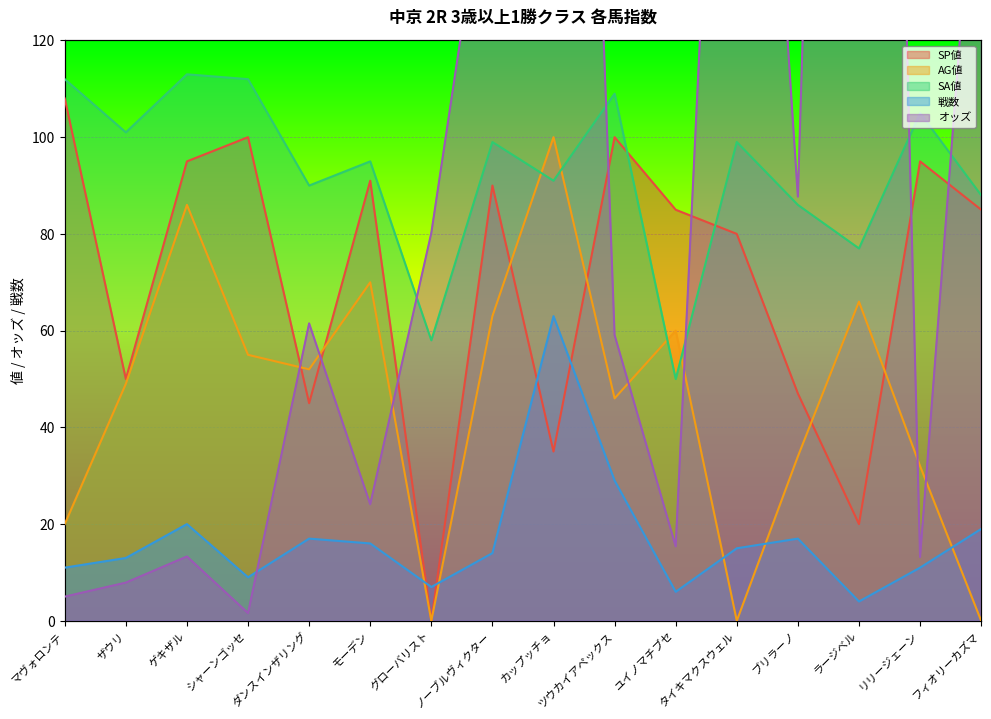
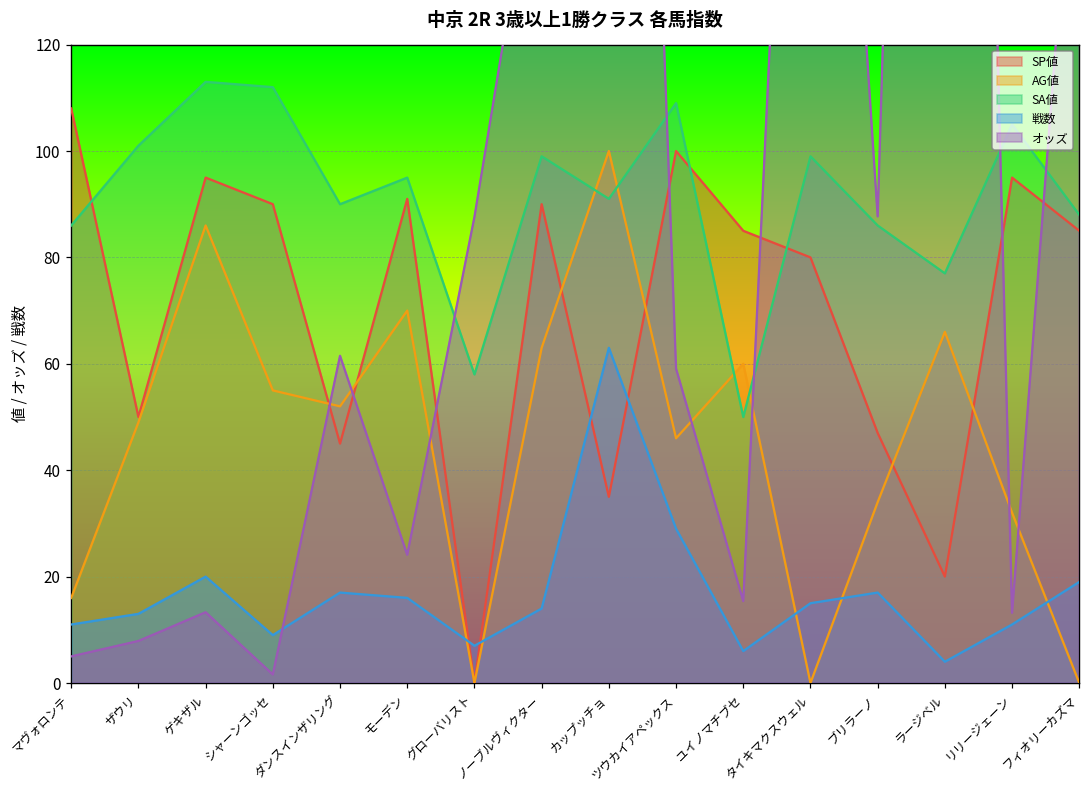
  {
    "SP値": {
      "マヴォロンテ": 108,
      "ザウリ": 50,
      "ゲキザル": 95,
-     "シャーンゴッセ": 100,
+     "シャーンゴッセ": 90,
      "ダンスインザリング": 45,
      "モーデン": 91,
      "ノーブルヴィクター": 90,
      "カップッチョ": 35,
      "ツウカイアペックス": 100,
      "ユイノマチブセ": 85,
      "タイキマクスウェル": 80,
      "ブリラーノ": 47,
      "ラージベル": 20,
      "リリージェーン": 95,
      "フィオリーカズマ": 85
    },
    "AG値": {
-     "マヴォロンテ": 20,
+     "マヴォロンテ": 16,
      "ザウリ": 49,
      "ゲキザル": 86,
      "シャーンゴッセ": 55,
      "ダンスインザリング": 52,
      "モーデン": 70,
      "ノーブルヴィクター": 63,
      "カップッチョ": 100,
      "ツウカイアペックス": 46,
      "ユイノマチブセ": 60,
      "タイキマクスウェル": 0,
      "ブリラーノ": 34,
      "ラージベル": 66,
      "リリージェーン": 32,
      "フィオリーカズマ": 0
    },
    "SA値": {
-     "マヴォロンテ": 112,
+     "マヴォロンテ": 86,
      "ザウリ": 101,
      "ゲキザル": 113,
      "シャーンゴッセ": 112,
      "ダンスインザリング": 90,
      "モーデン": 95,
      "グローバリスト": 58,
      "ノーブルヴィクター": 99,
      "カップッチョ": 91,
      "ツウカイアペックス": 109,
      "ユイノマチブセ": 50,
      "タイキマクスウェル": 99,
      "ブリラーノ": 86,
      "ラージベル": 77,
      "フィオリーカズマ": 88
    },
    "戦数": {
      "マヴォロンテ": 11,
      "ザウリ": 13,
      "ゲキザル": 20,
      "シャーンゴッセ": 9,
      "ダンスインザリング": 17,
      "モーデン": 16,
      "グローバリスト": 7,
      "ノーブルヴィクター": 14,
      "カップッチョ": 63,
      "ツウカイアペックス": 29,
      "ユイノマチブセ": 6,
      "タイキマクスウェル": 15,
      "ブリラーノ": 17,
      "ラージベル": 4,
      "リリージェーン": 11,
      "フィオリーカズマ": 19
    },
    "オッズ": {
      "マヴォロンテ": 5,
      "ザウリ": 8,
      "ゲキザル": 13,
      "シャーンゴッセ": 2,
      "ダンスインザリング": 62,
      "モーデン": 24,
-     "グローバリスト": 80,
+     "グローバリスト": 88,
      "ツウカイアペックス": 59,
      "ユイノマチブセ": 15,
      "ブリラーノ": 88,
      "リリージェーン": 13
    }
  }
